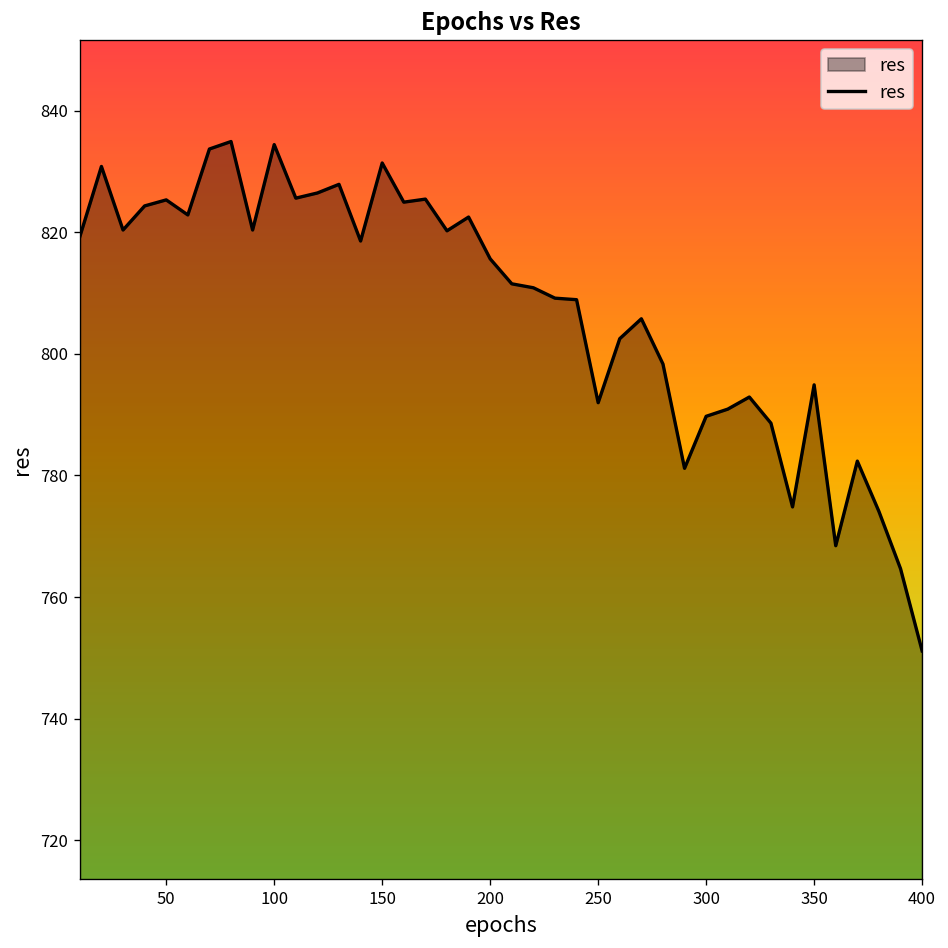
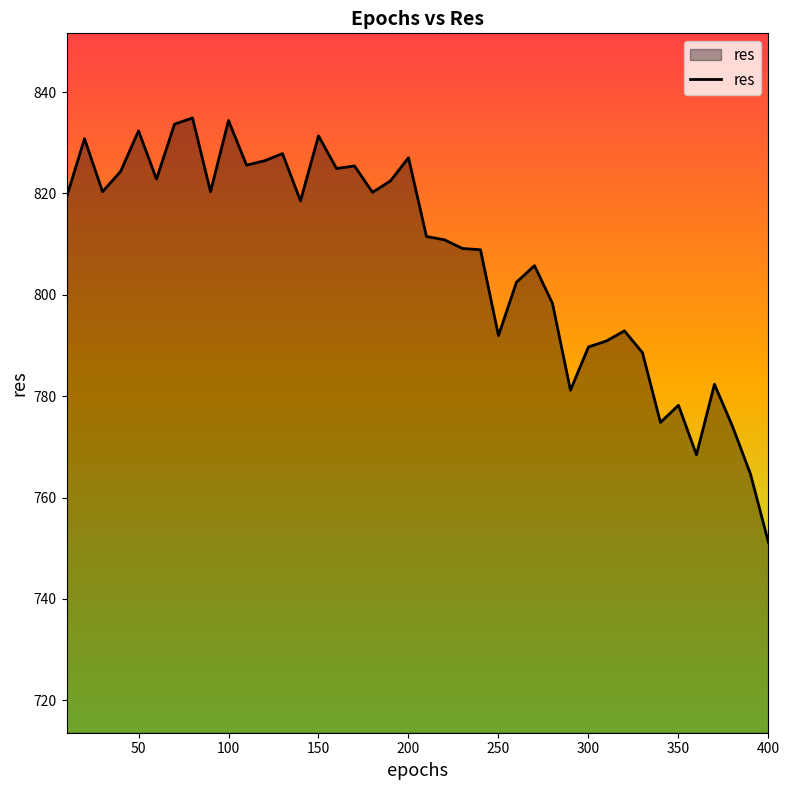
  {
-   "50": 825,
+   "50": 832,
    "100": 834,
    "150": 831,
-   "200": 816,
+   "200": 827,
    "250": 792,
    "300": 790,
-   "350": 795,
+   "350": 778,
    "400": 751
  }
